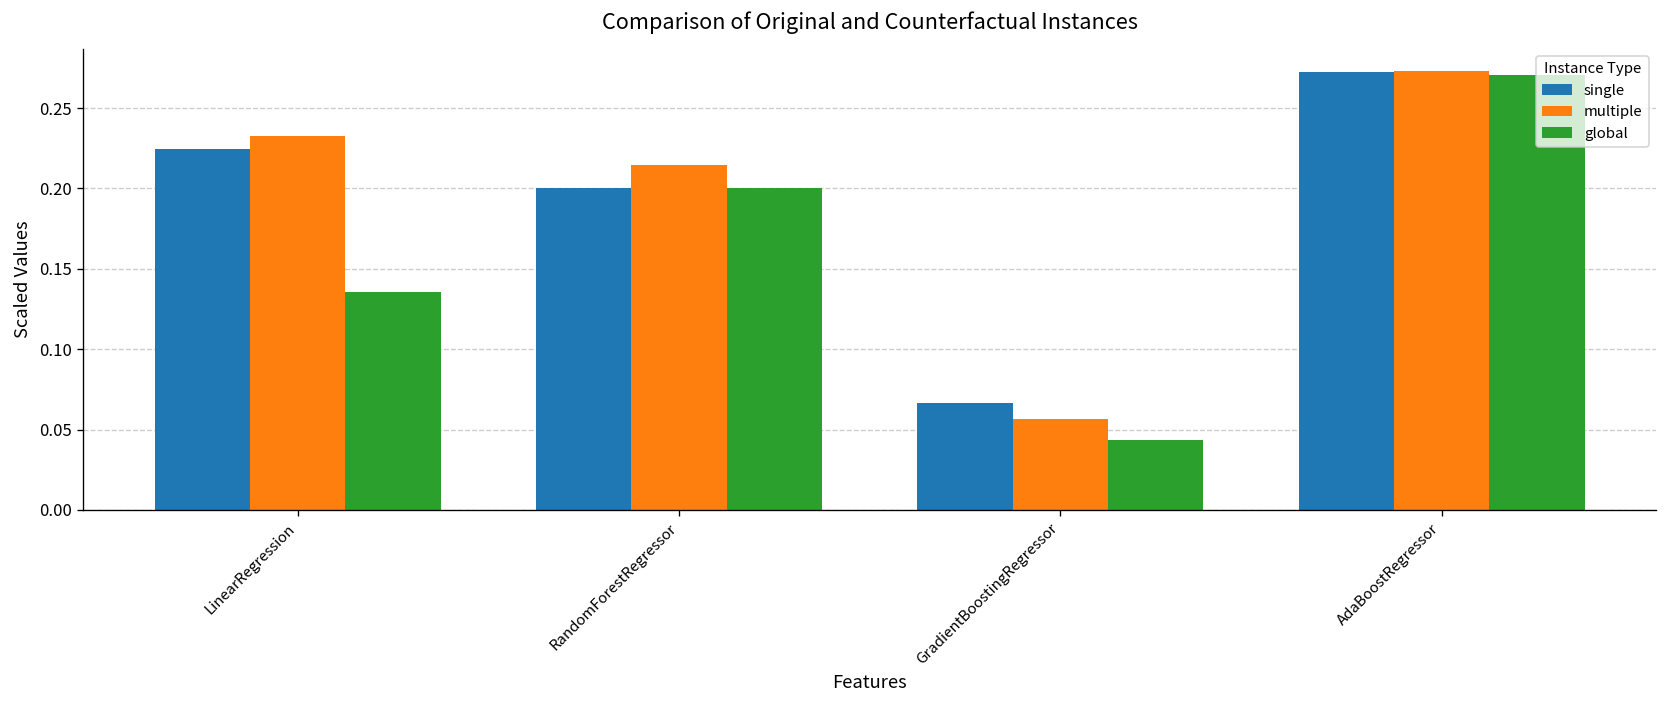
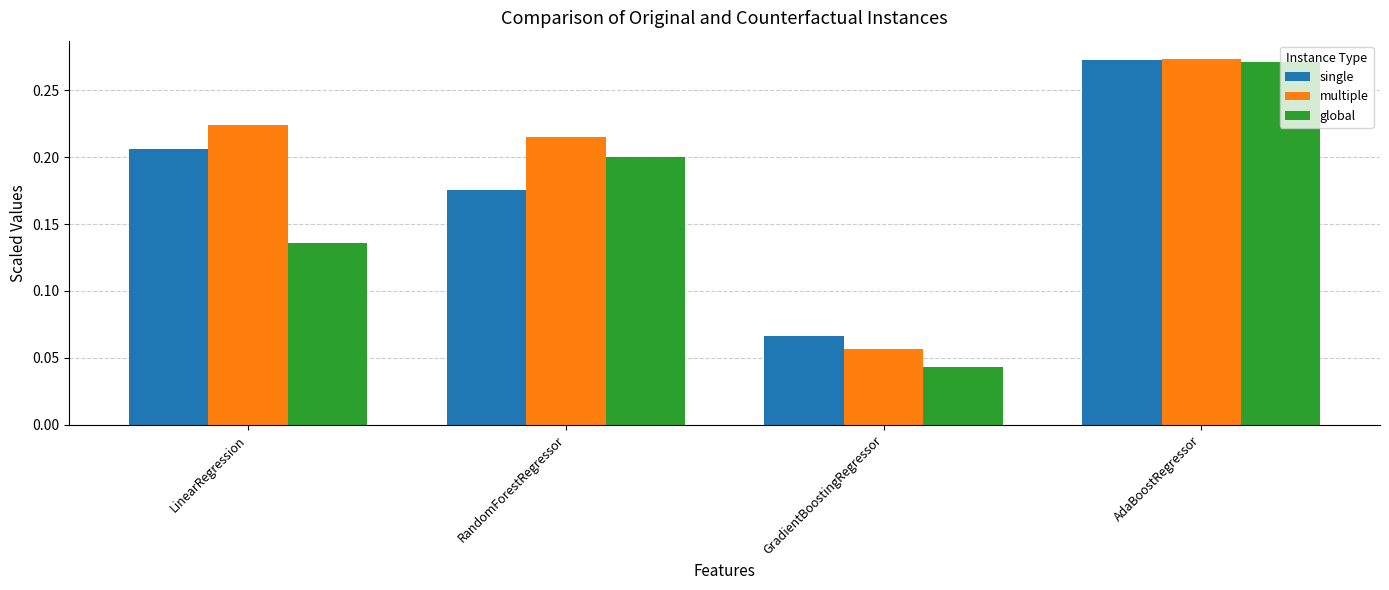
  {
    "single": {
-     "LinearRegression": 0.224,
-     "RandomForestRegressor": 0.200,
+     "LinearRegression": 0.206,
+     "RandomForestRegressor": 0.175,
      "GradientBoostingRegressor": 0.067,
      "AdaBoostRegressor": 0.272
    },
    "multiple": {
-     "LinearRegression": 0.232,
+     "LinearRegression": 0.224,
      "RandomForestRegressor": 0.215,
      "GradientBoostingRegressor": 0.057,
      "AdaBoostRegressor": 0.273
    },
    "global": {
      "LinearRegression": 0.136,
      "RandomForestRegressor": 0.200,
      "GradientBoostingRegressor": 0.044
    }
  }
